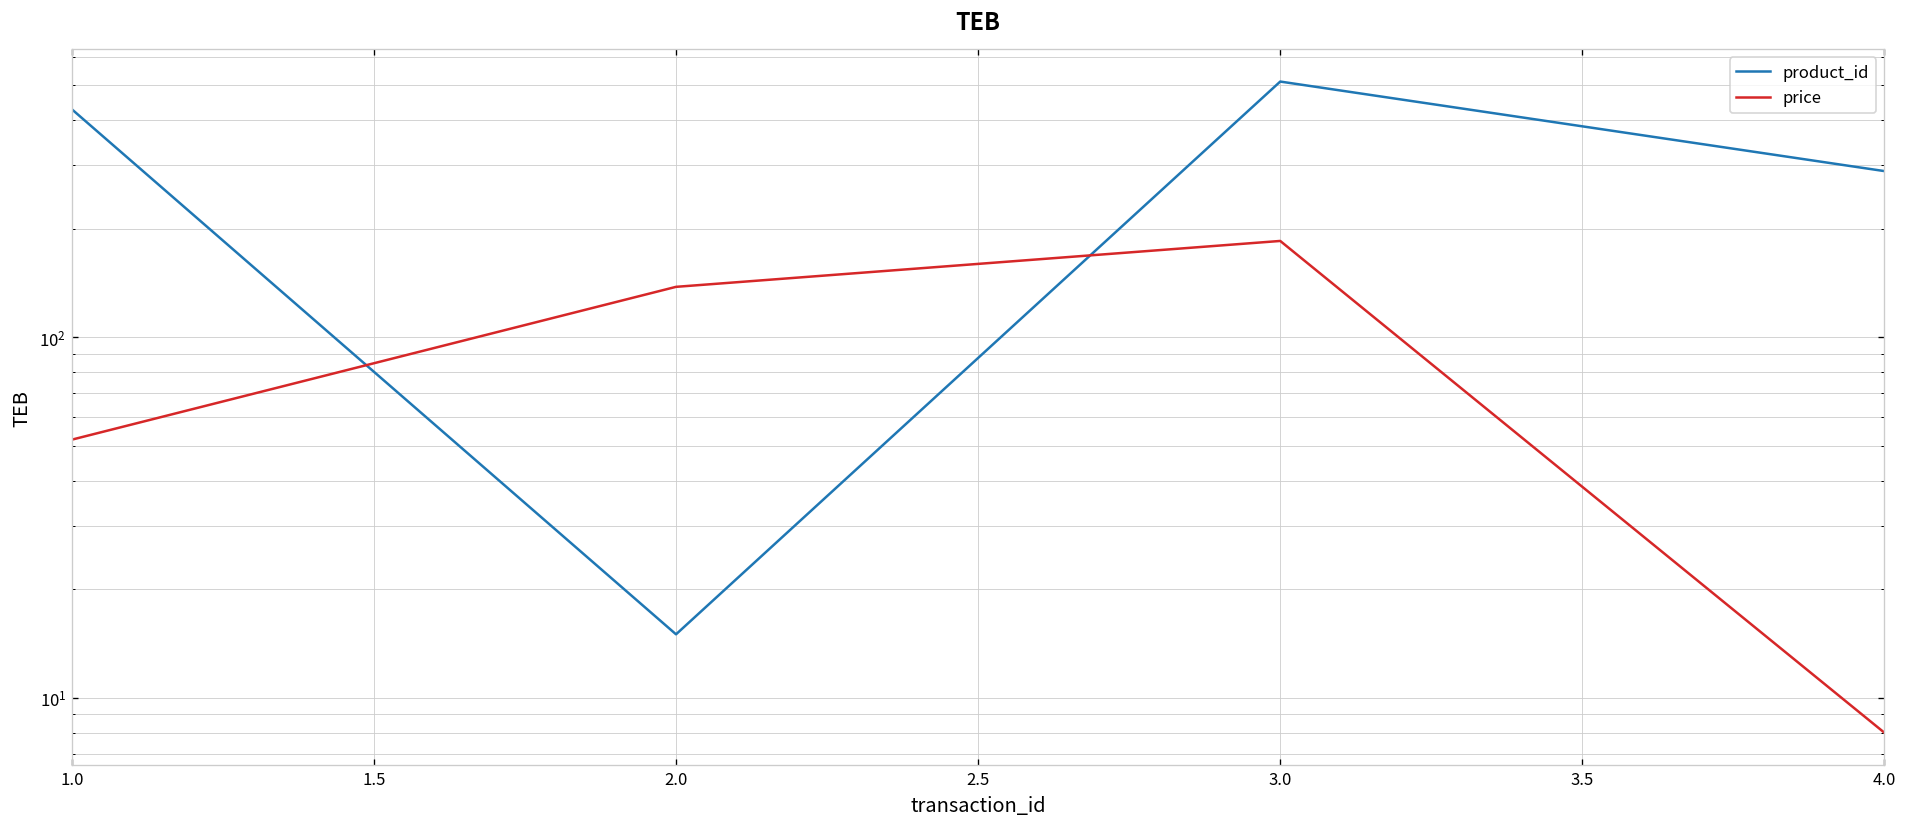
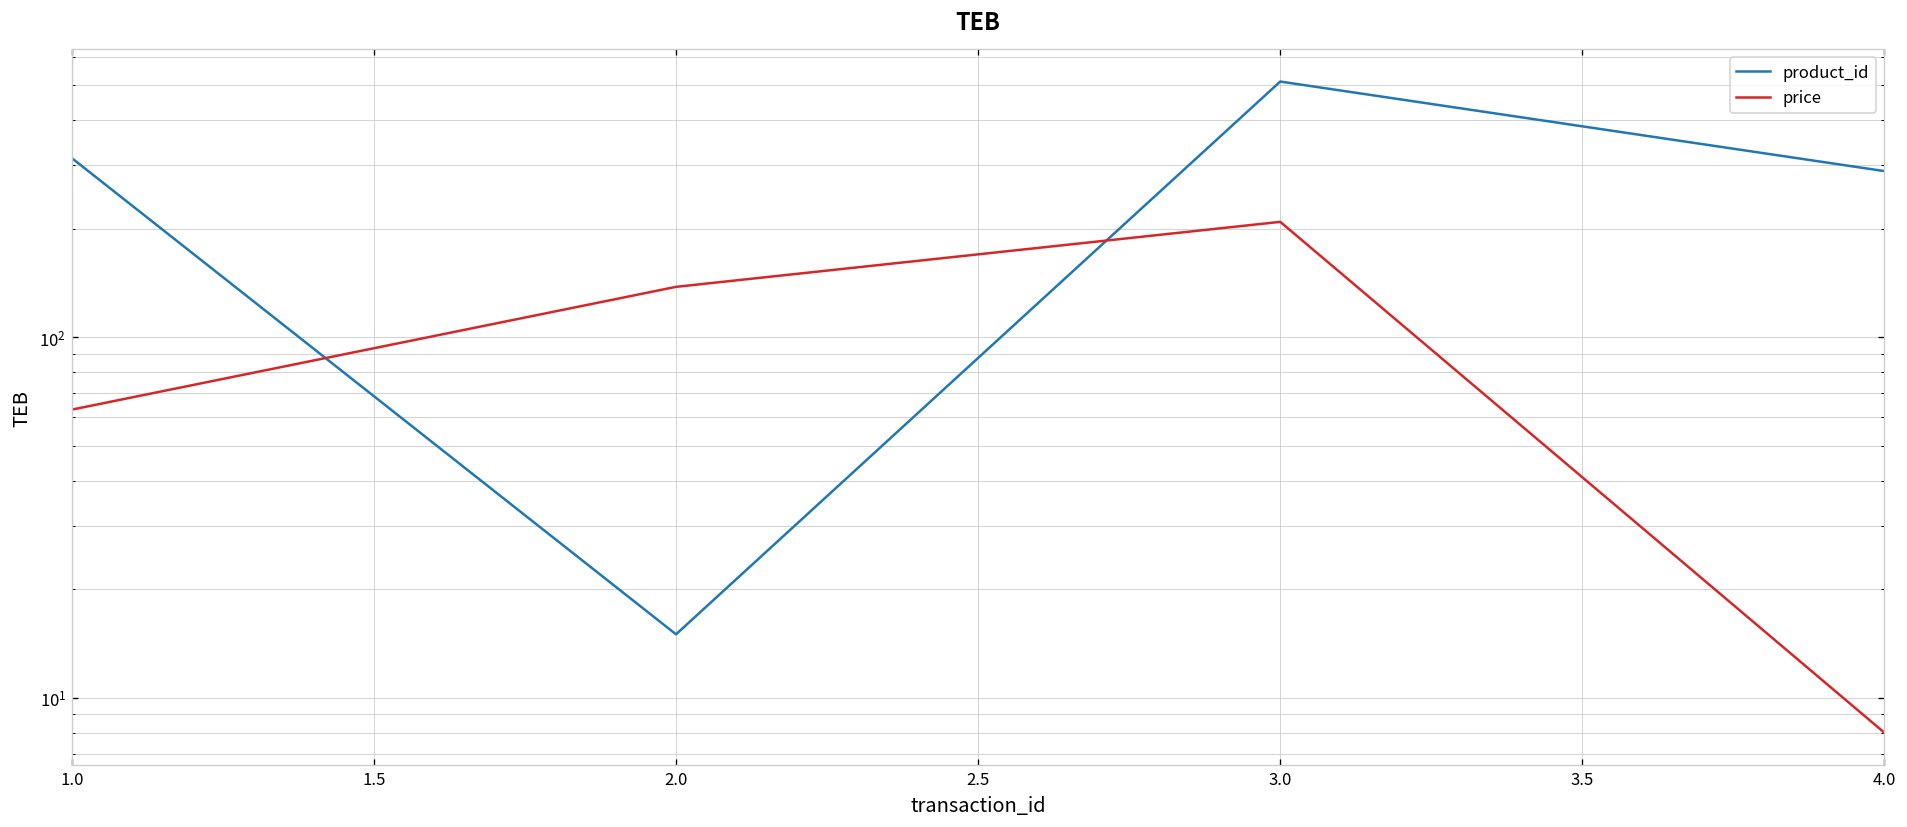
  {
    "product_id": {
-     "1.0": 430,
+     "1.0": 310,
      "2.0": 15,
      "3.0": 510,
      "4.0": 290
    },
    "price": {
-     "1.0": 52,
+     "1.0": 63,
      "2.0": 140,
-     "3.0": 190,
+     "3.0": 210,
      "4.0": 8
    }
  }
